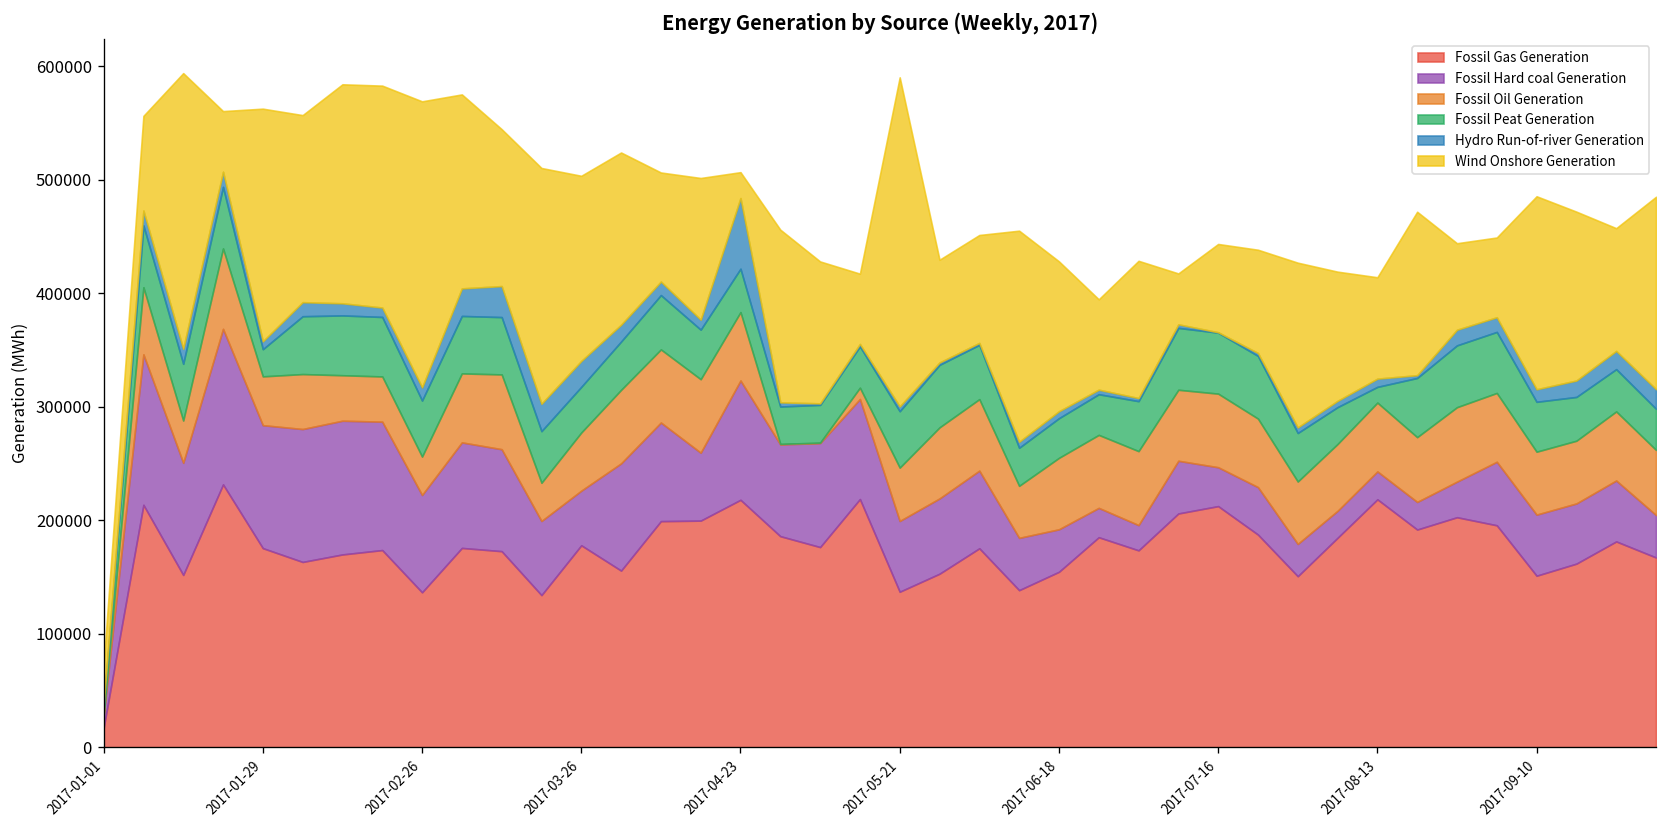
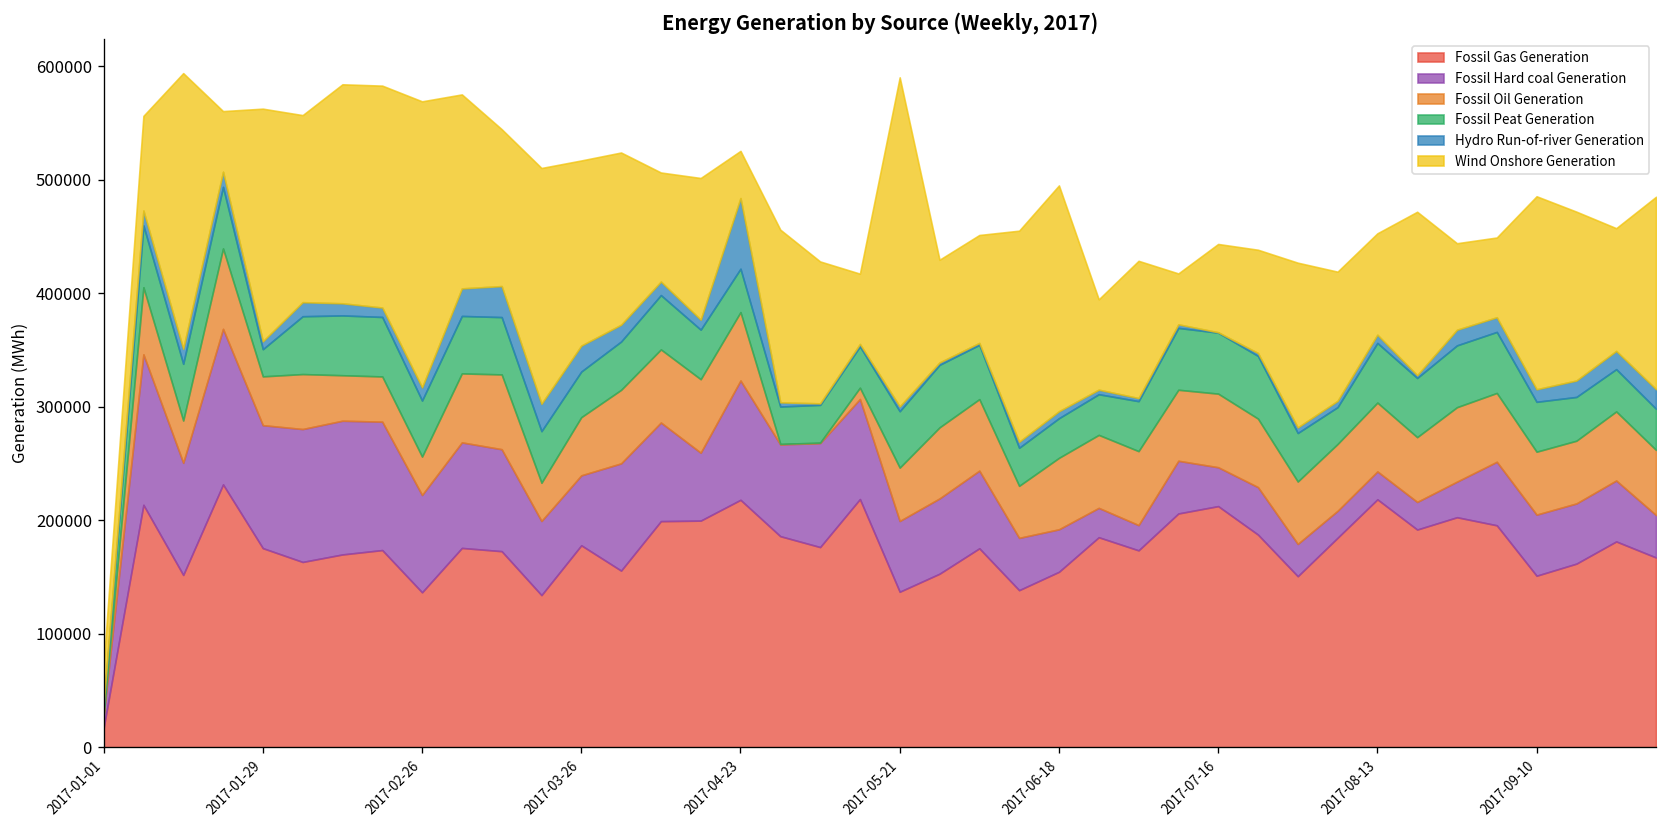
  {
    "Fossil Hard coal Generation": {
      "2017-01-29": 110000,
      "2017-02-26": 90000,
-     "2017-03-26": 50000,
+     "2017-03-26": 60000,
      "2017-04-23": 110000,
      "2017-05-21": 60000,
      "2017-06-18": 40000,
      "2017-07-16": 30000,
      "2017-08-13": 20000,
      "2017-09-10": 50000
    },
    "Fossil Peat Generation": {
      "2017-01-29": 20000,
      "2017-02-26": 50000,
      "2017-03-26": 40000,
      "2017-04-23": 40000,
      "2017-05-21": 50000,
      "2017-06-18": 30000,
-     "2017-08-13": 10000,
+     "2017-08-13": 50000,
      "2017-09-10": 40000
    },
    "Hydro Run-of-river Generation": {
      "2017-01-29": 10000,
      "2017-02-26": 10000,
      "2017-03-26": 20000,
      "2017-04-23": 60000,
      "2017-05-21": 0,
      "2017-06-18": 10000,
      "2017-08-13": 10000,
      "2017-09-10": 10000
    },
    "Wind Onshore Generation": {
      "2017-01-01": 40000,
      "2017-01-29": 210000,
      "2017-02-26": 250000,
      "2017-03-26": 160000,
-     "2017-04-23": 20000,
+     "2017-04-23": 40000,
      "2017-05-21": 290000,
-     "2017-06-18": 130000,
+     "2017-06-18": 200000,
      "2017-07-16": 80000,
      "2017-08-13": 90000,
      "2017-09-10": 170000
    }
  }
